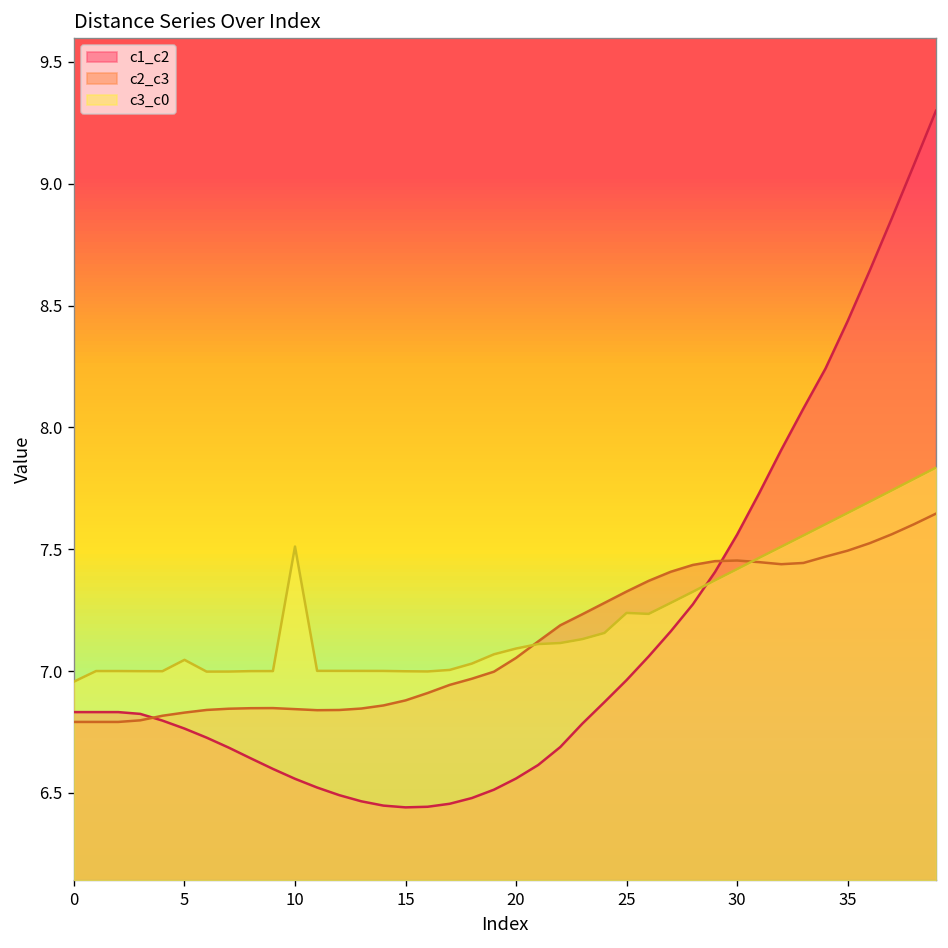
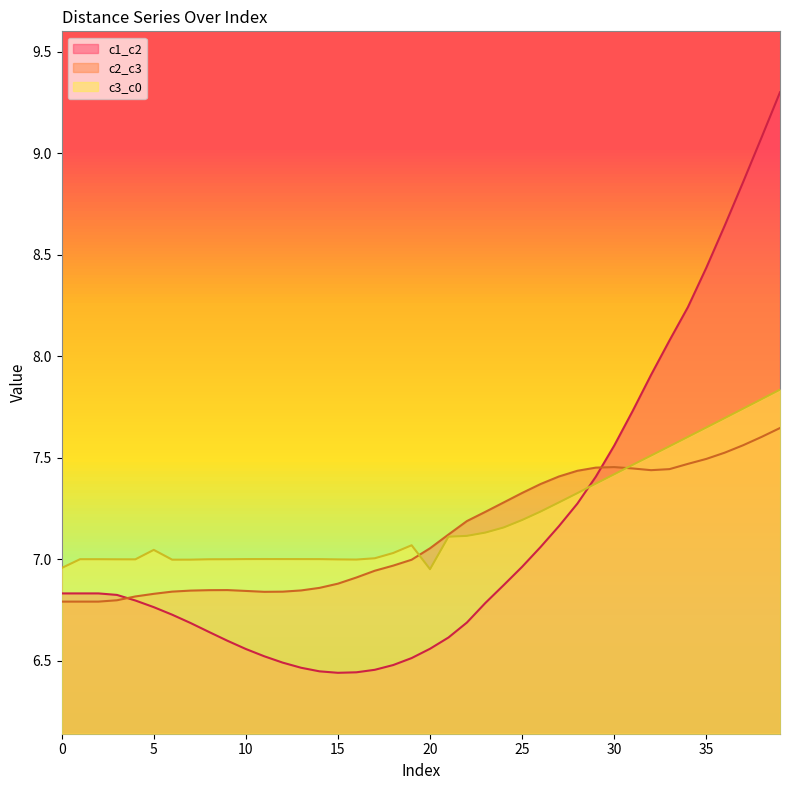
  {
    "c3_c0": {
      "0": 6.96,
      "5": 7.05,
-     "10": 7.51,
+     "10": 7.00,
      "15": 7.00,
-     "20": 7.09,
-     "25": 7.24,
+     "20": 6.95,
+     "25": 7.19,
      "30": 7.42,
      "35": 7.65
    }
  }
